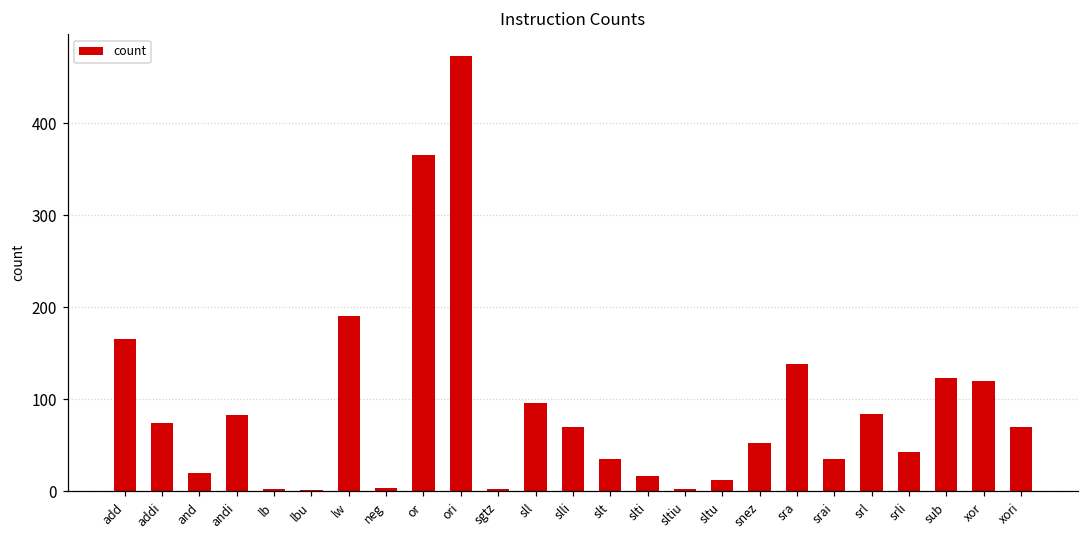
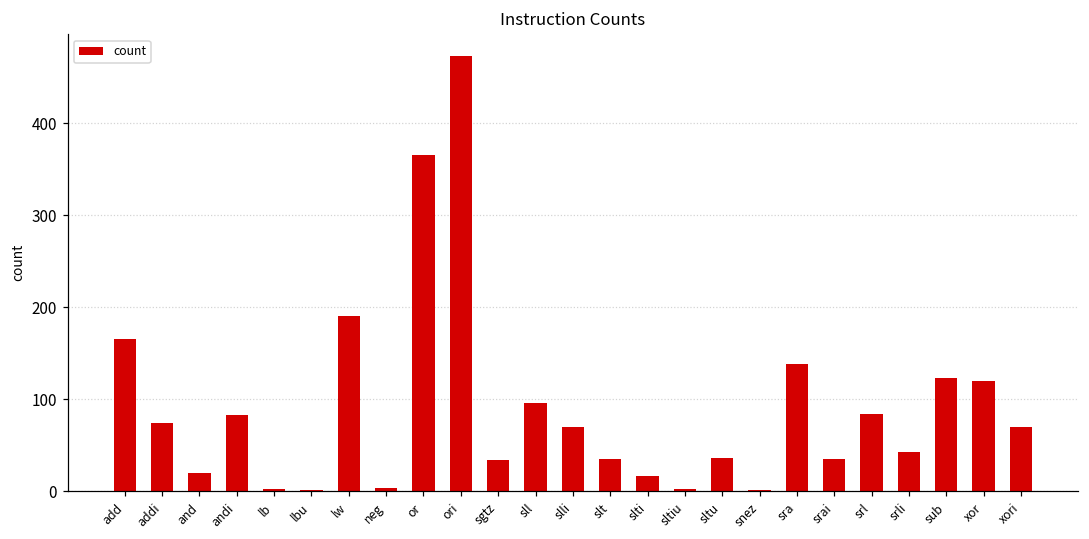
  {
    "add": 170,
    "addi": 70,
    "and": 20,
    "andi": 80,
    "lw": 190,
    "neg": 0,
    "or": 370,
    "ori": 470,
-   "sgtz": 0,
+   "sgtz": 30,
    "sll": 100,
    "slli": 70,
    "slt": 40,
    "slti": 20,
-   "sltu": 10,
-   "snez": 50,
+   "sltu": 40,
+   "snez": 0,
    "sra": 140,
    "srai": 40,
    "srl": 80,
    "srli": 40,
    "sub": 120,
    "xor": 120,
    "xori": 70
  }
